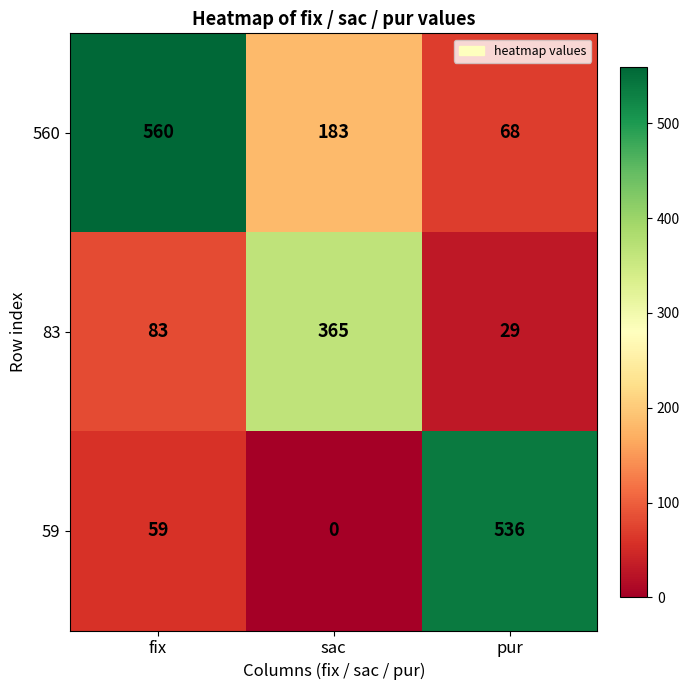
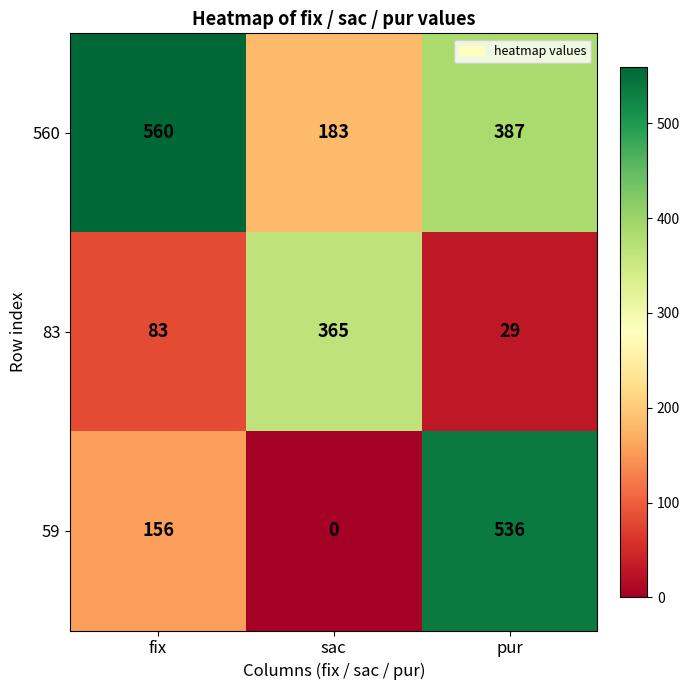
  {
    "560": {
      "fix": 560,
      "sac": 183,
-     "pur": 68
+     "pur": 387
    },
    "83": {
      "fix": 83,
      "sac": 365,
      "pur": 29
    },
    "59": {
-     "fix": 59,
+     "fix": 156,
      "sac": 0,
      "pur": 536
    }
  }
